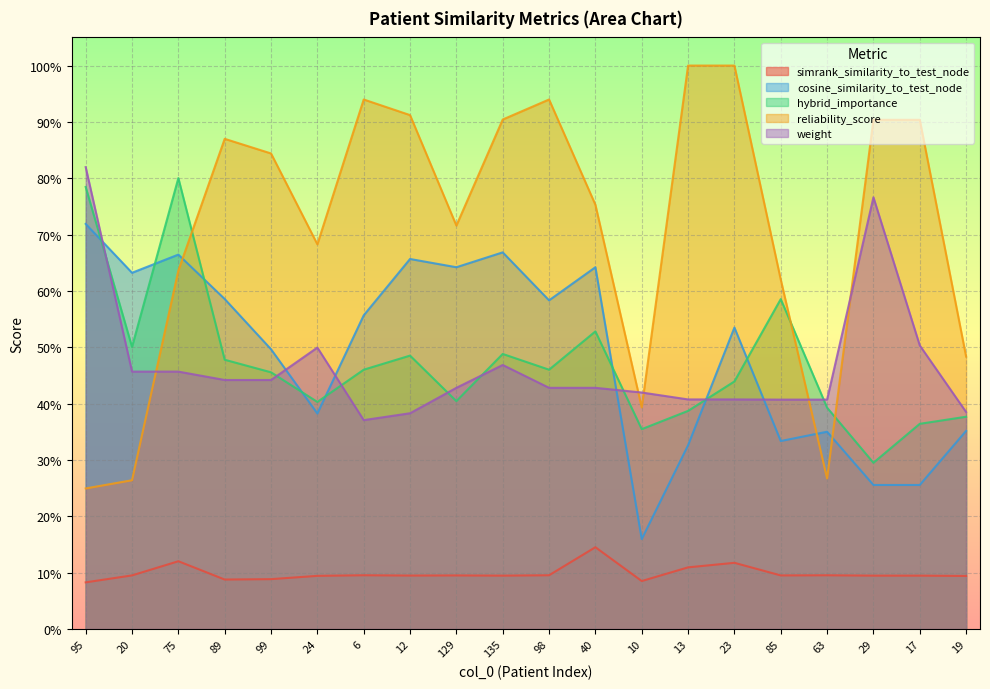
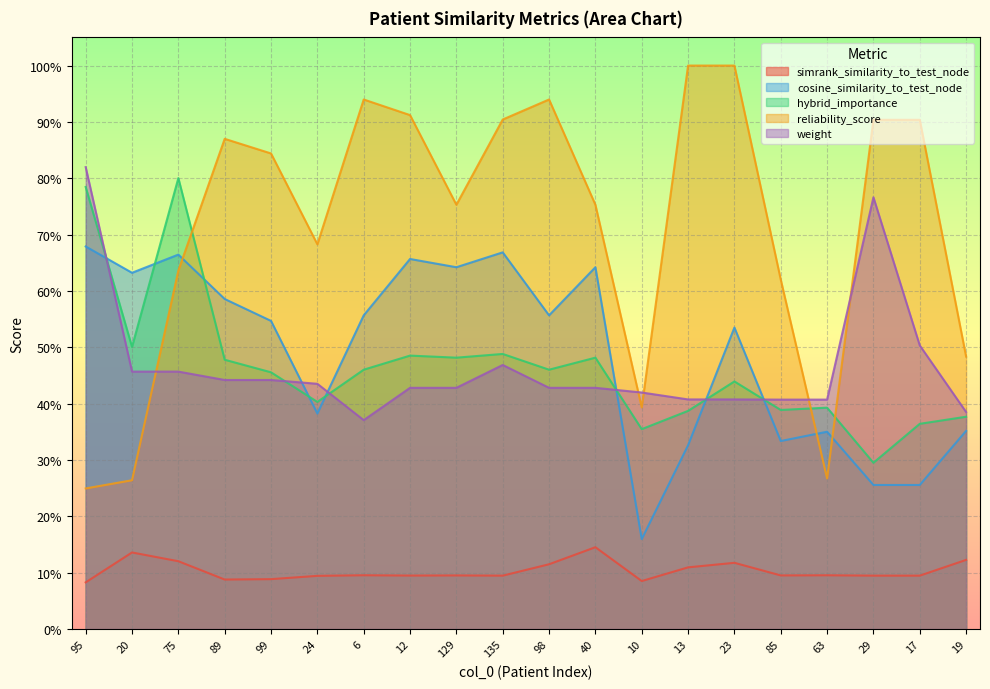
  {
    "simrank_similarity_to_test_node": {
      "95": "8%",
-     "20": "9%",
+     "20": "14%",
      "75": "12%",
      "89": "9%",
      "99": "9%",
      "24": "9%",
      "6": "10%",
      "12": "9%",
      "129": "9%",
      "135": "9%",
-     "98": "10%",
+     "98": "11%",
      "40": "15%",
      "10": "8%",
      "13": "11%",
      "23": "12%",
      "85": "9%",
      "63": "10%",
      "29": "9%",
      "17": "9%",
-     "19": "9%"
+     "19": "12%"
    },
    "cosine_similarity_to_test_node": {
-     "95": "72%",
+     "95": "68%",
      "20": "63%",
      "75": "66%",
      "89": "59%",
-     "99": "50%",
+     "99": "55%",
      "24": "38%",
      "6": "56%",
      "12": "66%",
      "129": "64%",
      "135": "67%",
-     "98": "58%",
+     "98": "56%",
      "40": "64%",
      "10": "16%",
      "13": "33%",
      "23": "53%",
      "85": "33%",
      "63": "35%",
      "29": "26%",
      "17": "26%",
      "19": "35%"
    },
    "hybrid_importance": {
      "95": "78%",
      "20": "50%",
      "75": "80%",
      "89": "48%",
      "99": "46%",
      "24": "40%",
      "6": "46%",
      "12": "49%",
-     "129": "40%",
+     "129": "48%",
      "135": "49%",
      "98": "46%",
-     "40": "53%",
+     "40": "48%",
      "10": "35%",
      "13": "39%",
      "23": "44%",
-     "85": "59%",
+     "85": "39%",
      "63": "39%",
      "29": "29%",
      "17": "36%",
      "19": "38%"
    },
    "reliability_score": {
      "95": "25%",
      "20": "26%",
      "75": "64%",
      "89": "87%",
      "99": "84%",
      "24": "68%",
      "6": "94%",
      "12": "91%",
-     "129": "72%",
+     "129": "75%",
      "135": "90%",
      "98": "94%",
      "40": "75%",
      "10": "39%",
      "13": "100%",
      "23": "100%",
      "85": "62%",
      "63": "27%",
      "19": "48%"
    },
    "weight": {
      "95": "82%",
      "20": "46%",
      "75": "46%",
      "89": "44%",
      "99": "44%",
-     "24": "50%",
+     "24": "44%",
      "6": "37%",
-     "12": "38%",
+     "12": "43%",
      "129": "43%",
      "135": "47%",
      "98": "43%",
      "40": "43%",
      "10": "42%",
      "13": "41%",
      "23": "41%",
      "85": "41%",
      "63": "41%",
      "29": "77%",
      "17": "50%",
      "19": "39%"
    }
  }
